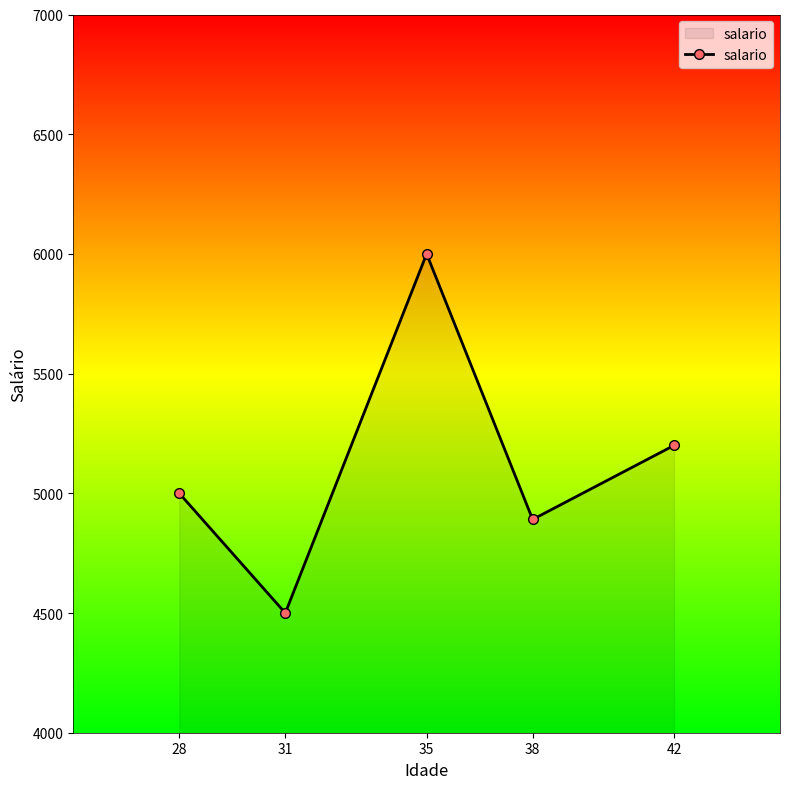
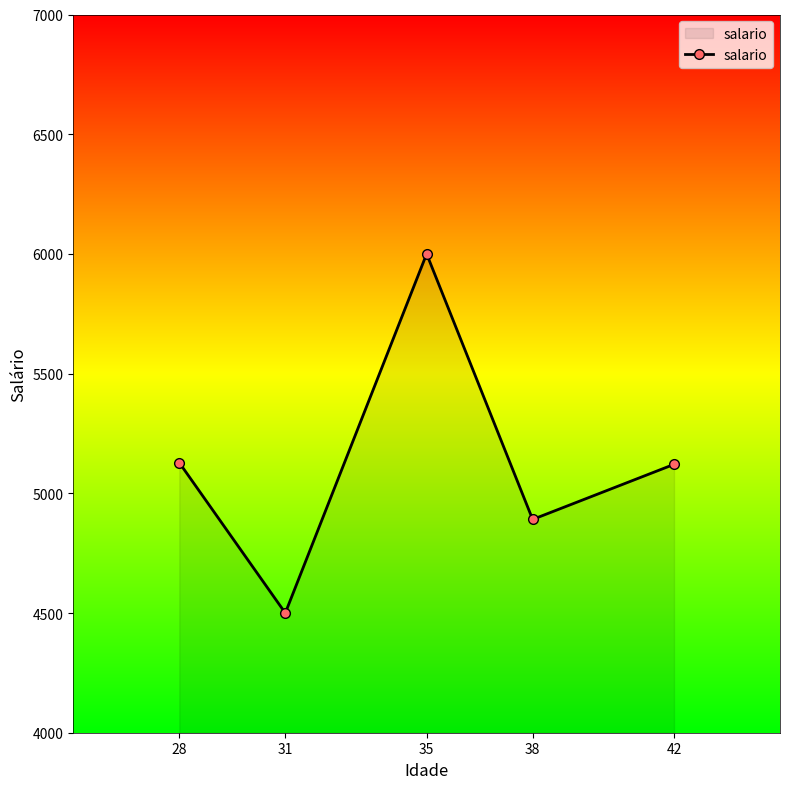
  {
-   "28": 5000,
+   "28": 5130,
    "31": 4500,
    "35": 6000,
    "38": 4890,
-   "42": 5200
+   "42": 5120
  }
